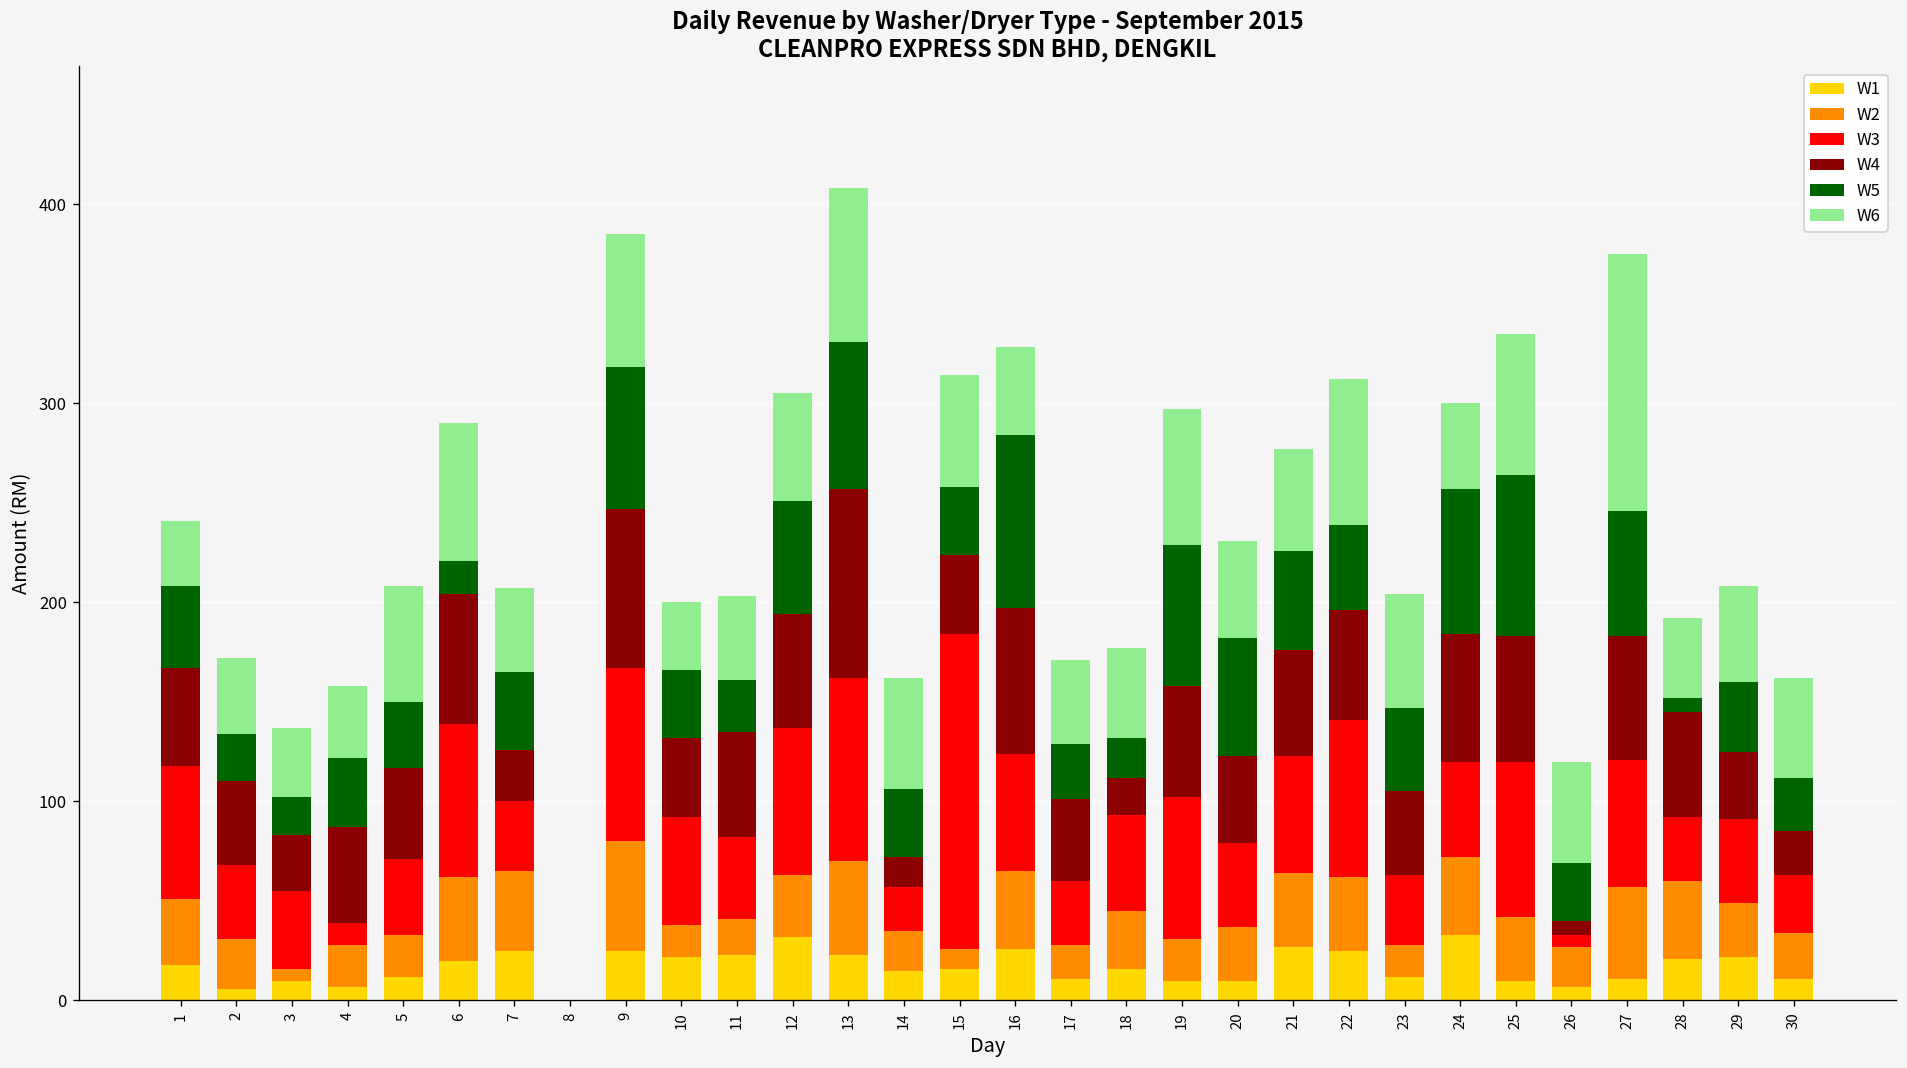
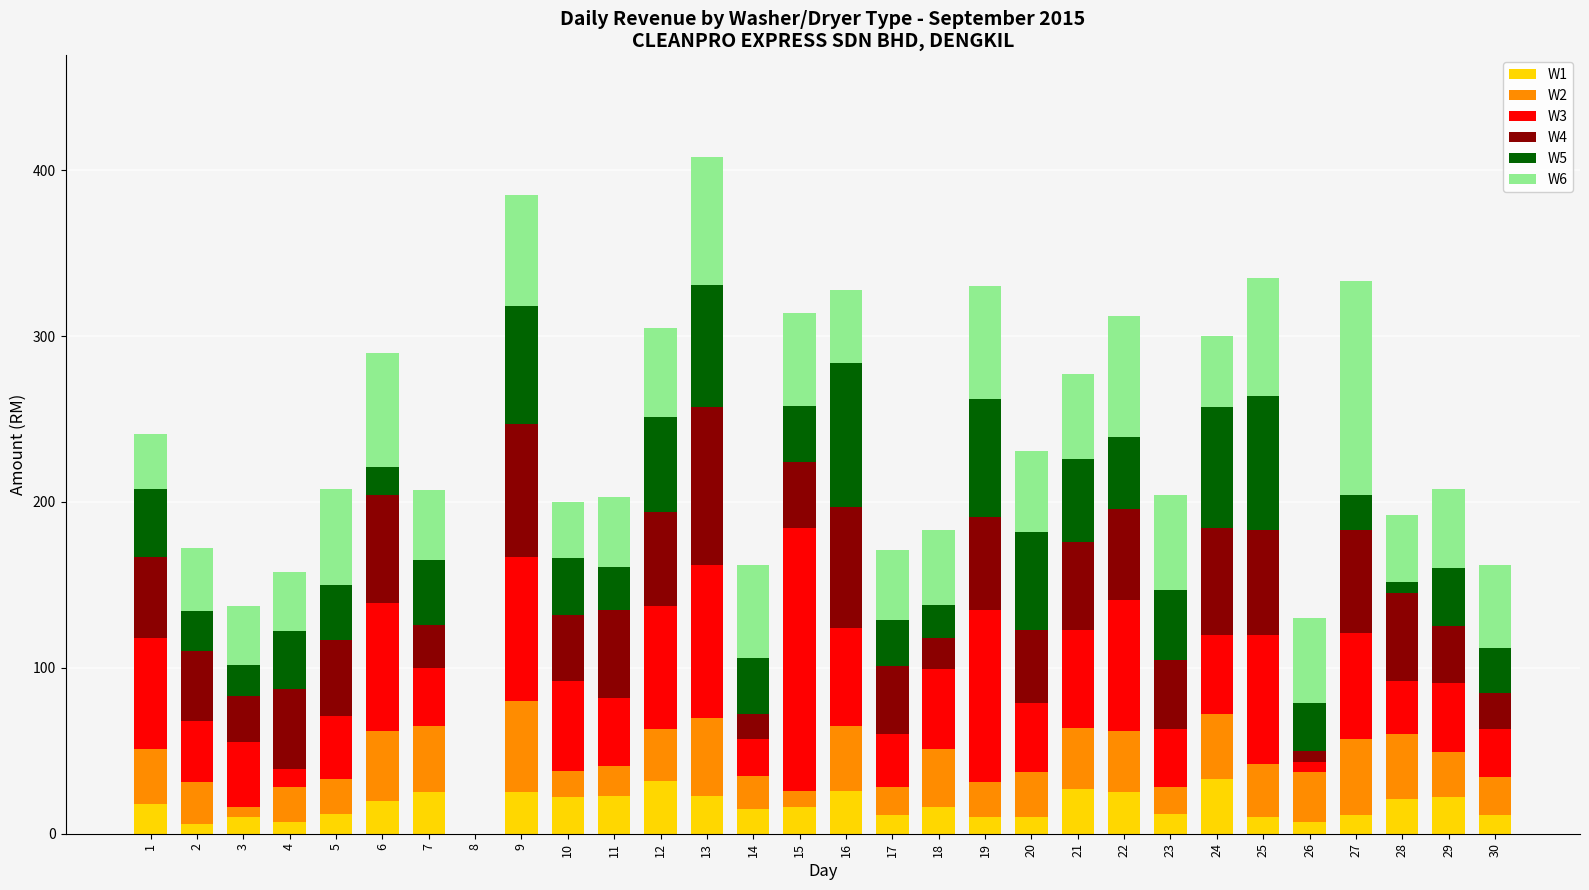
  {
    "W1": {
      "1": 18,
      "2": 6,
      "3": 10,
      "4": 7,
      "5": 12,
      "6": 20,
      "7": 25,
      "8": 0,
      "9": 25,
      "10": 22,
      "11": 23,
      "12": 32,
      "13": 23,
      "14": 15,
      "15": 16,
      "16": 26,
      "17": 11,
      "18": 16,
      "19": 10,
      "20": 10,
      "21": 27,
      "22": 25,
      "23": 12,
      "24": 33,
      "25": 10,
      "26": 7,
      "27": 11,
      "28": 21,
      "29": 22,
      "30": 11
    },
    "W2": {
      "1": 33,
      "2": 25,
      "3": 6,
      "4": 21,
      "5": 21,
      "6": 42,
      "7": 40,
      "8": 0,
      "9": 55,
      "10": 16,
      "11": 18,
      "12": 31,
      "13": 47,
      "14": 20,
      "15": 10,
      "16": 39,
      "17": 17,
-     "18": 29,
+     "18": 35,
      "19": 21,
      "20": 27,
      "21": 37,
      "22": 37,
      "23": 16,
      "24": 39,
      "25": 32,
-     "26": 20,
+     "26": 30,
      "27": 46,
      "28": 39,
      "29": 27,
      "30": 23
    },
    "W3": {
      "1": 67,
      "2": 37,
      "3": 39,
      "4": 11,
      "5": 38,
      "6": 77,
      "7": 35,
      "8": 0,
      "9": 87,
      "10": 54,
      "11": 41,
      "12": 74,
      "13": 92,
      "14": 22,
      "15": 158,
      "16": 59,
      "17": 32,
      "18": 48,
-     "19": 71,
+     "19": 104,
      "20": 42,
      "21": 59,
      "22": 79,
      "23": 35,
      "24": 48,
      "25": 78,
      "26": 6,
      "27": 64,
      "28": 32,
      "29": 42,
      "30": 29
    },
    "W4": {
      "1": 49,
      "2": 42,
      "3": 28,
      "4": 48,
      "5": 46,
      "6": 65,
      "7": 26,
      "8": 0,
      "9": 80,
      "10": 40,
      "11": 53,
      "12": 57,
      "13": 95,
      "14": 15,
      "15": 40,
      "16": 73,
      "17": 41,
      "18": 19,
      "19": 56,
      "20": 44,
      "21": 53,
      "22": 55,
      "23": 42,
      "24": 64,
      "25": 63,
      "26": 7,
      "27": 62,
      "28": 53,
      "29": 34,
      "30": 22
    },
    "W5": {
      "1": 41,
      "2": 24,
      "3": 19,
      "4": 35,
      "5": 33,
      "6": 17,
      "7": 39,
      "8": 0,
      "9": 71,
      "10": 34,
      "11": 26,
      "12": 57,
      "13": 74,
      "14": 34,
      "15": 34,
      "16": 87,
      "17": 28,
      "18": 20,
      "19": 71,
      "20": 59,
      "21": 50,
      "22": 43,
      "23": 42,
      "24": 73,
      "25": 81,
      "26": 29,
-     "27": 63,
+     "27": 21,
      "28": 7,
      "29": 35,
      "30": 27
    },
    "W6": {
      "1": 33,
      "2": 38,
      "3": 35,
      "4": 36,
      "5": 58,
      "6": 69,
      "7": 42,
      "8": 0,
      "9": 67,
      "10": 34,
      "11": 42,
      "12": 54,
      "13": 77,
      "14": 56,
      "15": 56,
      "16": 44,
      "17": 42,
      "18": 45,
      "19": 68,
      "20": 49,
      "21": 51,
      "22": 73,
      "23": 57,
      "24": 43,
      "25": 71,
      "26": 51,
      "27": 129,
      "28": 40,
      "29": 48,
      "30": 50
    }
  }
